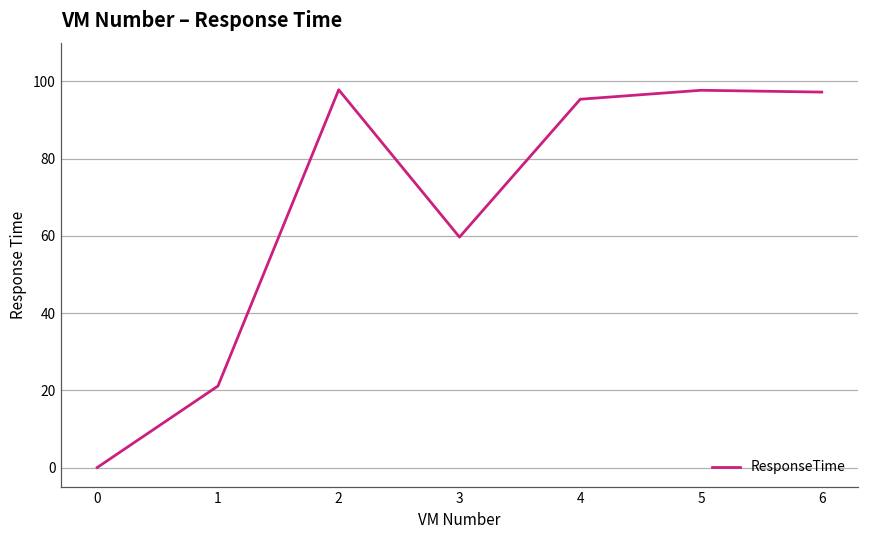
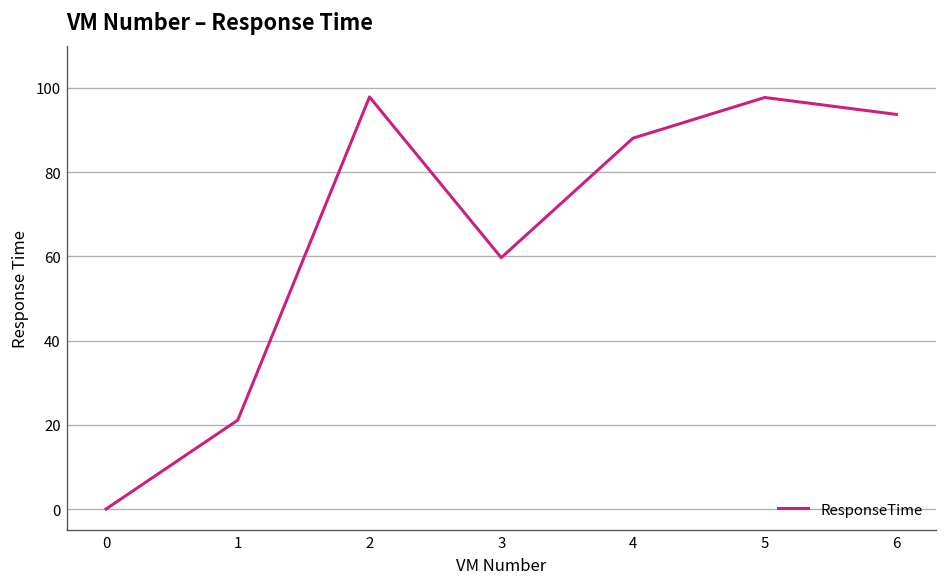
  {
    "0": 0,
    "1": 21,
    "2": 98,
    "3": 60,
-   "4": 95,
+   "4": 88,
    "5": 98,
-   "6": 97
+   "6": 94
  }
